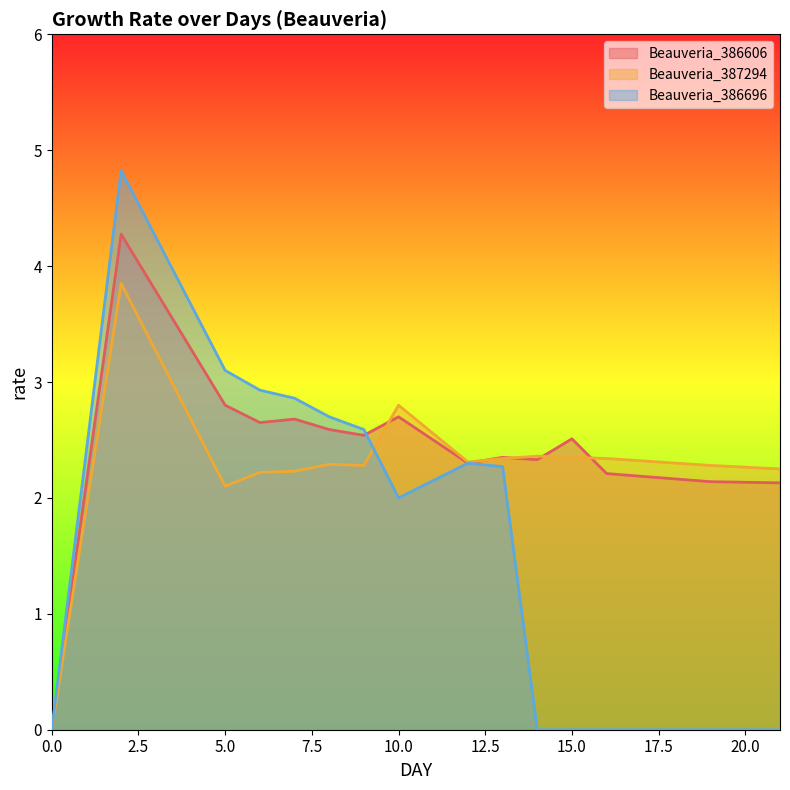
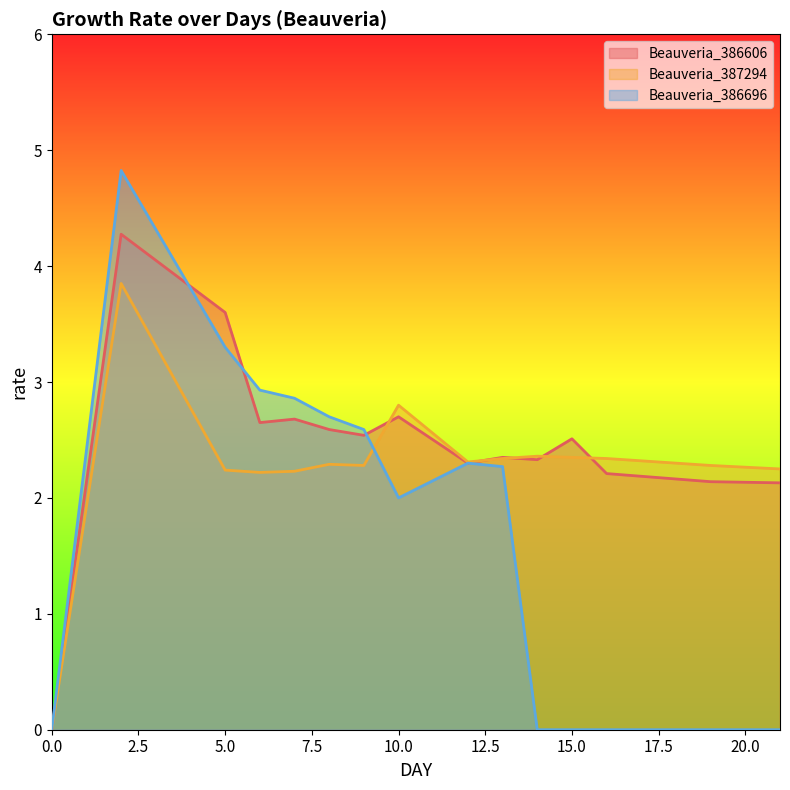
  {
    "Beauveria_386606": {
-     "5.0": 2.8,
+     "5.0": 3.6,
      "10.0": 2.7,
      "15.0": 2.5
    },
    "Beauveria_387294": {
-     "5.0": 2.10,
+     "5.0": 2.24,
      "10.0": 2.80,
      "15.0": 2.35
    },
    "Beauveria_386696": {
-     "5.0": 3.1,
+     "5.0": 3.3,
      "10.0": 2.0,
      "15.0": 0.0
    }
  }
